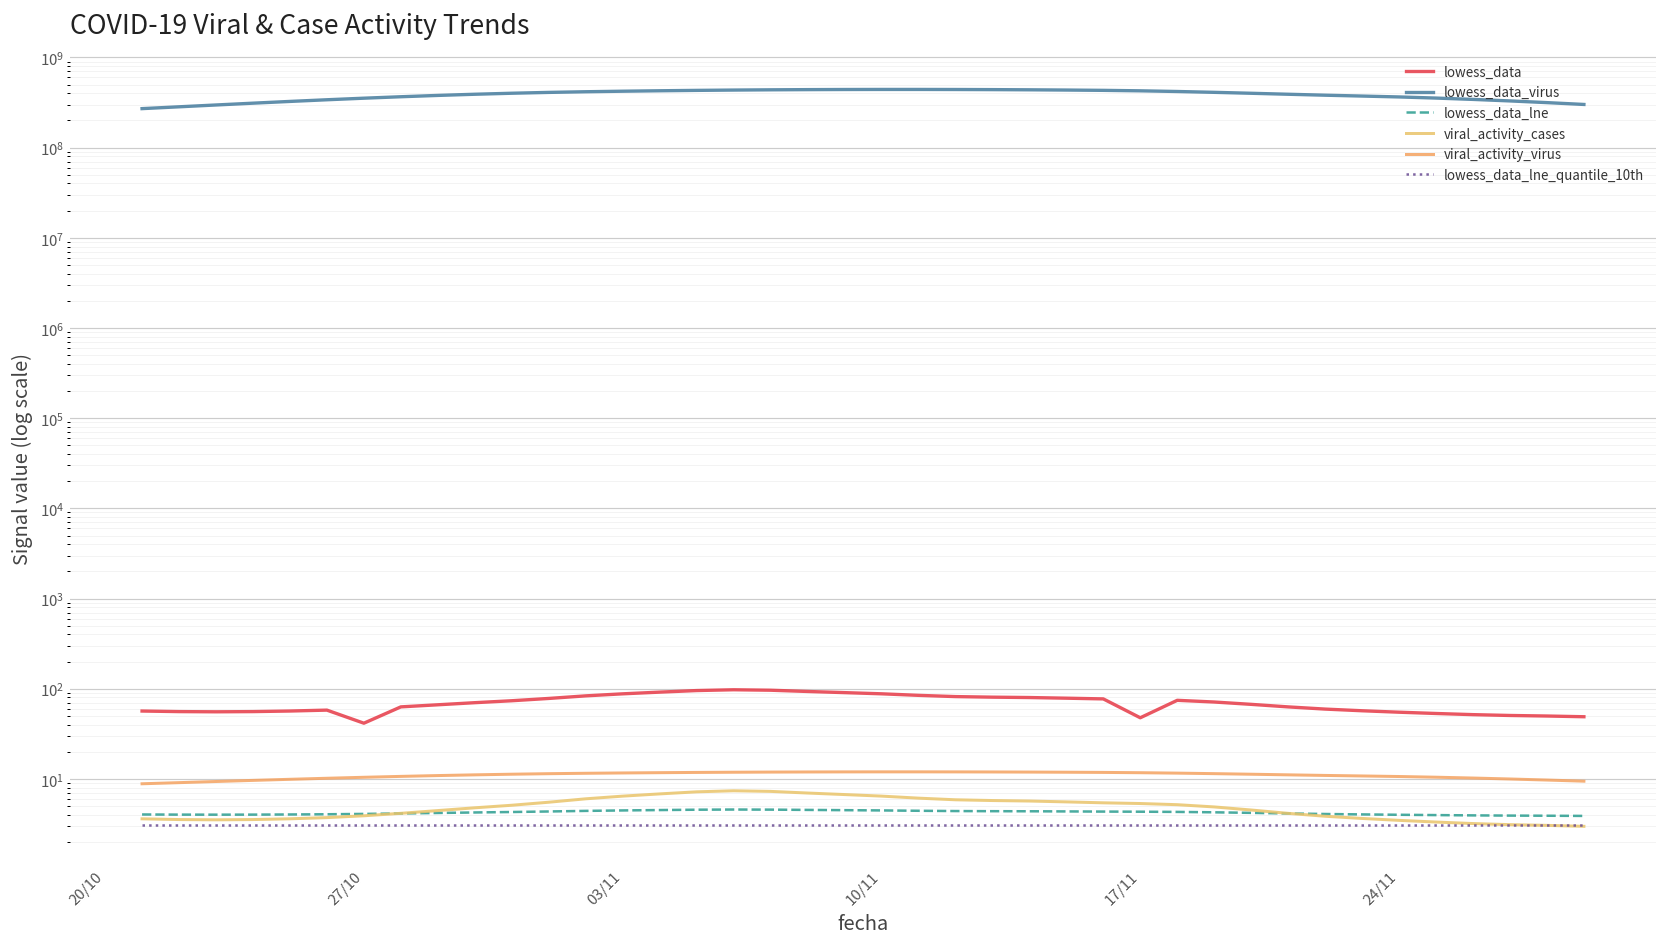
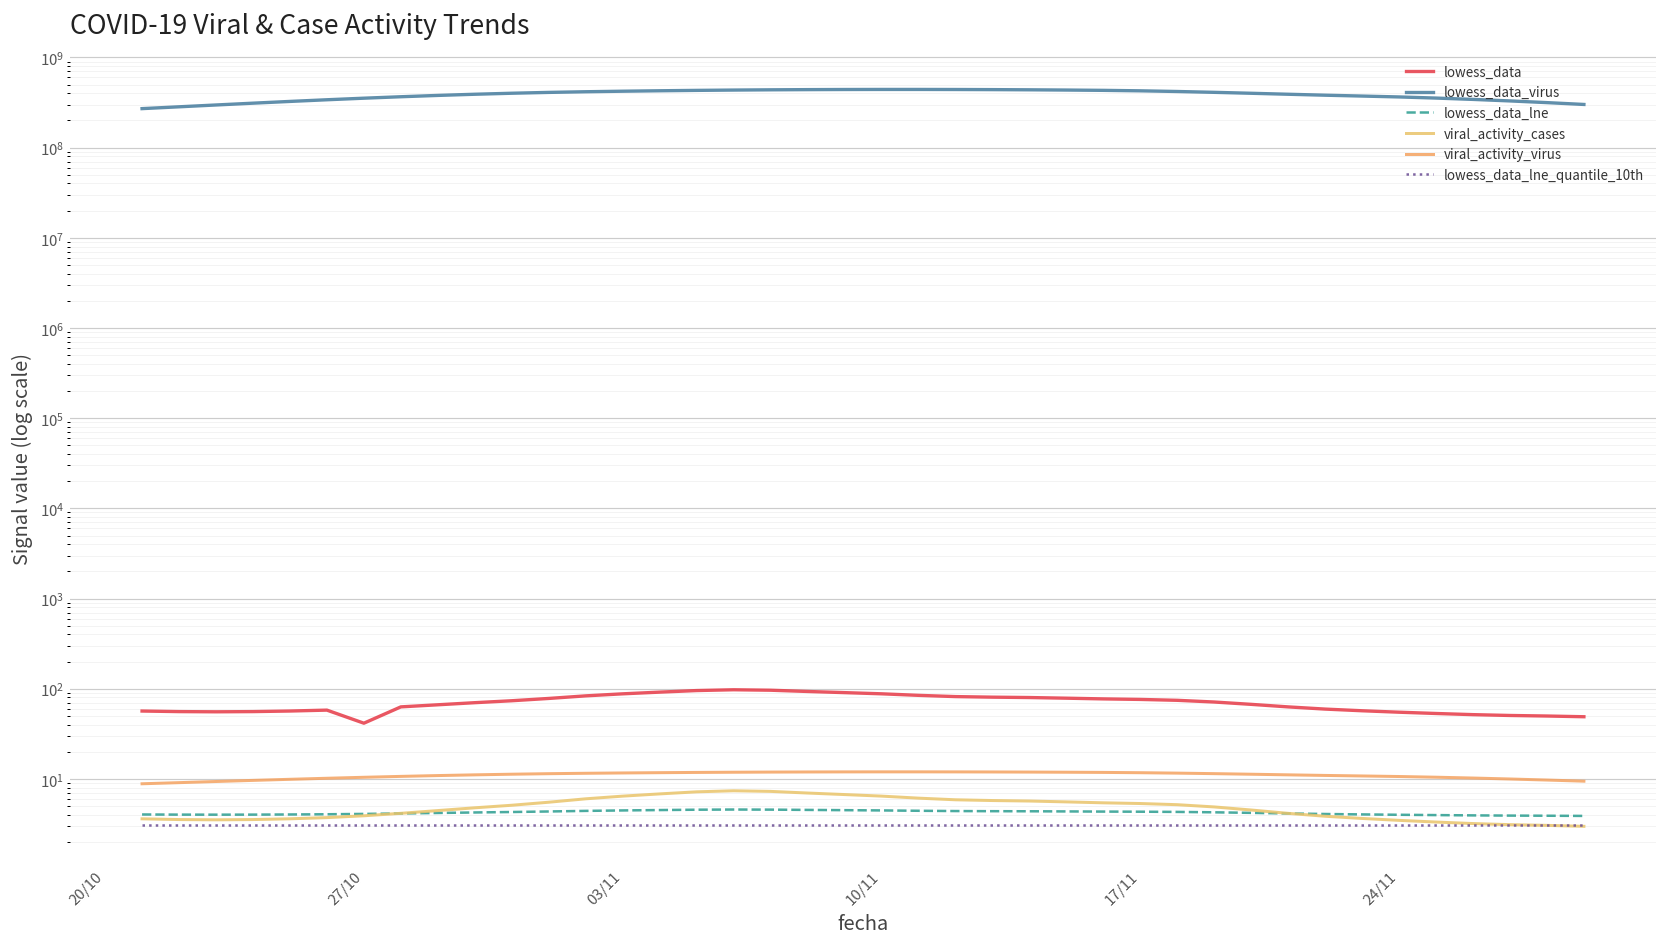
  {
    "lowess_data": {
      "27/10": 40,
      "03/11": 90,
      "10/11": 90,
-     "17/11": 50,
+     "17/11": 80,
      "24/11": 50
    },
    "lowess_data_lne_quantile_10th": {
      "27/10": 3,
      "03/11": 3,
      "10/11": 3,
      "17/11": 3,
      "24/11": 3
    }
  }
